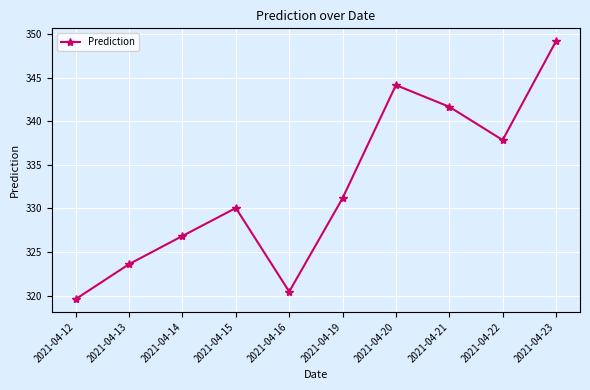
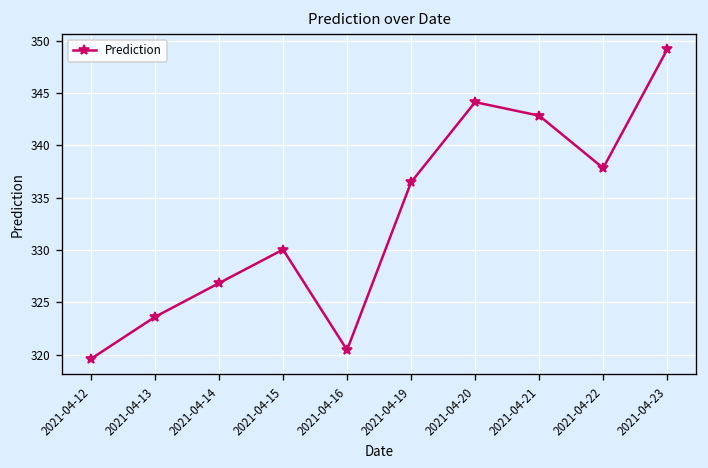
  {
    "2021-04-12": 320,
    "2021-04-13": 324,
    "2021-04-14": 327,
    "2021-04-15": 330,
    "2021-04-16": 320,
-   "2021-04-19": 331,
+   "2021-04-19": 336,
    "2021-04-20": 344,
-   "2021-04-21": 342,
+   "2021-04-21": 343,
    "2021-04-22": 338,
    "2021-04-23": 349
  }
